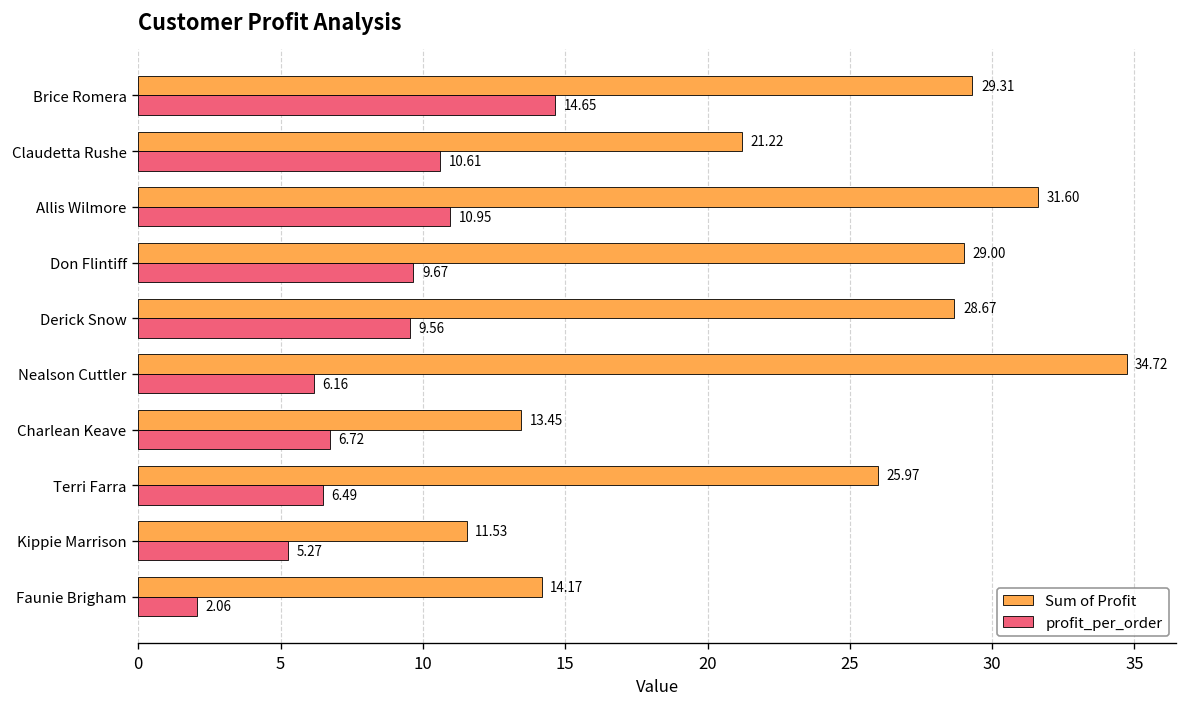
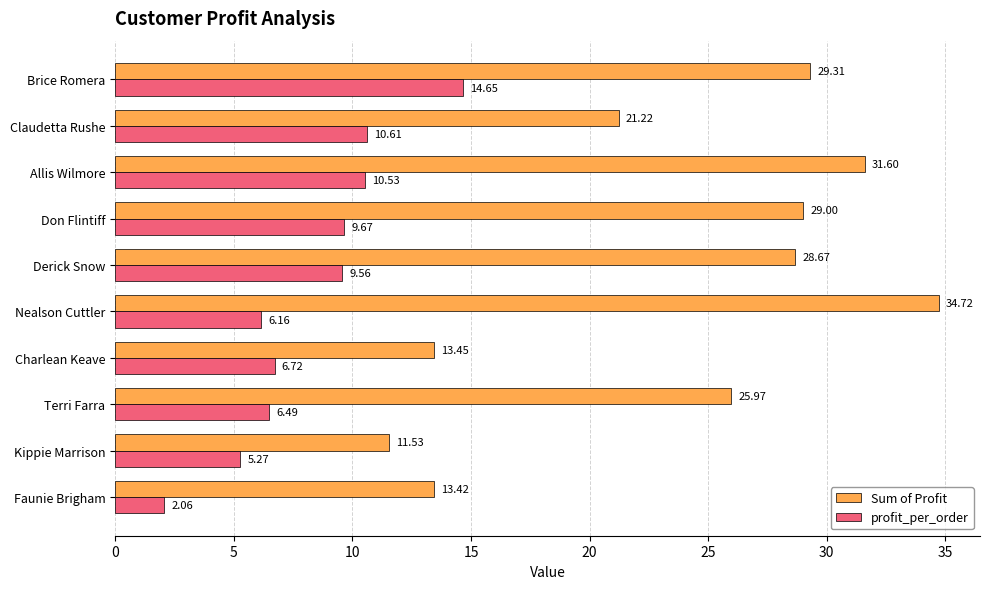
  {
    "Sum of Profit": {
      "Brice Romera": 29.31,
      "Claudetta Rushe": 21.22,
      "Allis Wilmore": 31.60,
      "Don Flintiff": 29.00,
      "Derick Snow": 28.67,
      "Nealson Cuttler": 34.72,
      "Charlean Keave": 13.45,
      "Terri Farra": 25.97,
      "Kippie Marrison": 11.53,
-     "Faunie Brigham": 14.17
+     "Faunie Brigham": 13.42
    },
    "profit_per_order": {
      "Brice Romera": 14.65,
      "Claudetta Rushe": 10.61,
-     "Allis Wilmore": 10.95,
+     "Allis Wilmore": 10.53,
      "Don Flintiff": 9.67,
      "Derick Snow": 9.56,
      "Nealson Cuttler": 6.16,
      "Charlean Keave": 6.72,
      "Terri Farra": 6.49,
      "Kippie Marrison": 5.27,
      "Faunie Brigham": 2.06
    }
  }
